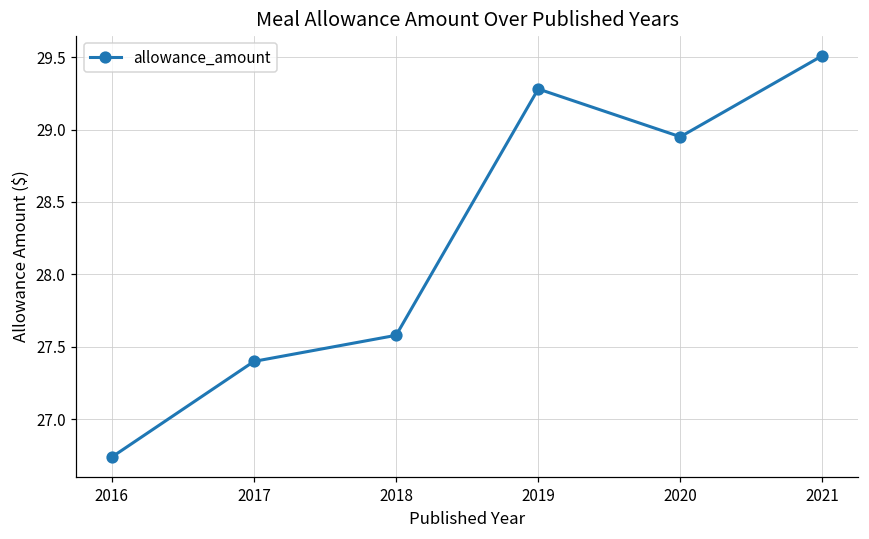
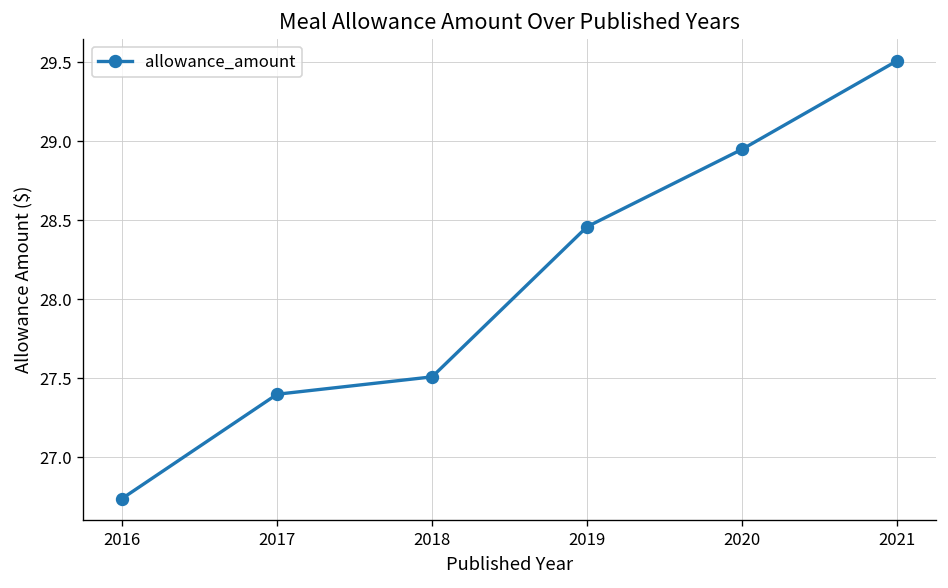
  {
    "2016": 26.74,
    "2017": 27.40,
-   "2018": 27.58,
-   "2019": 29.28,
+   "2018": 27.51,
+   "2019": 28.46,
    "2020": 28.95,
    "2021": 29.51
  }
